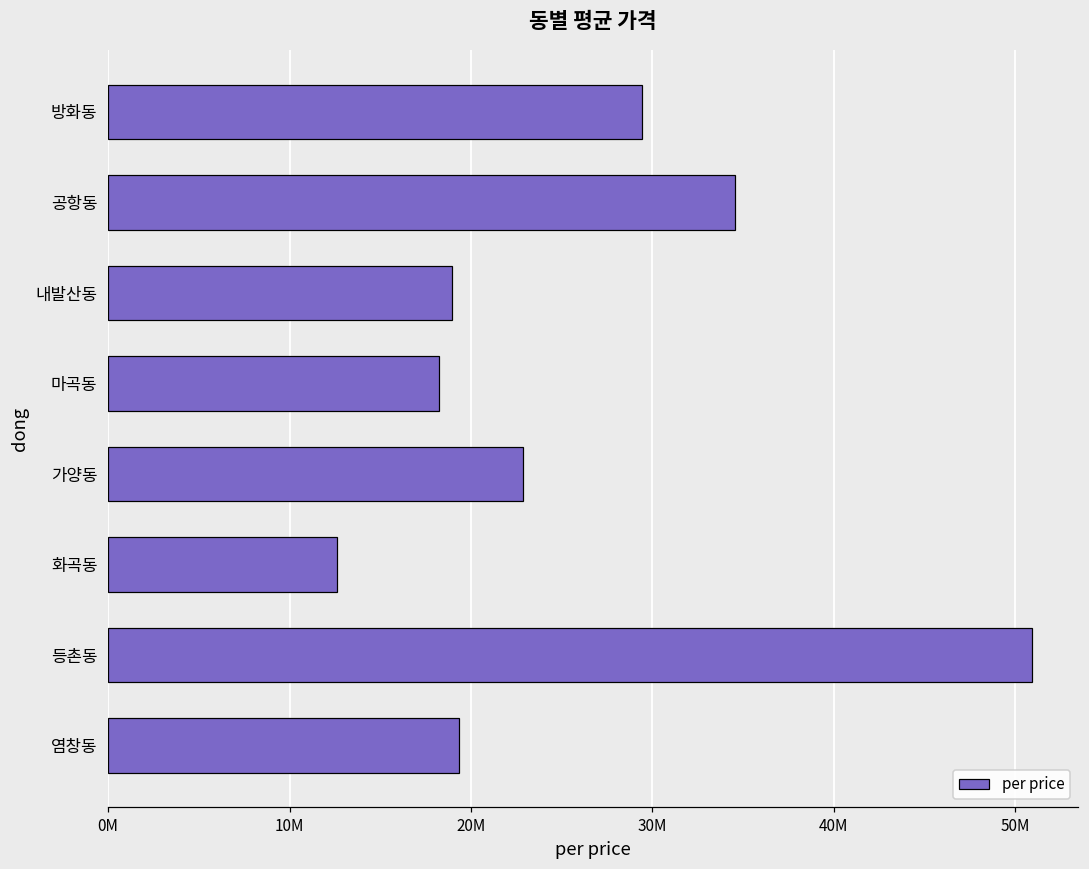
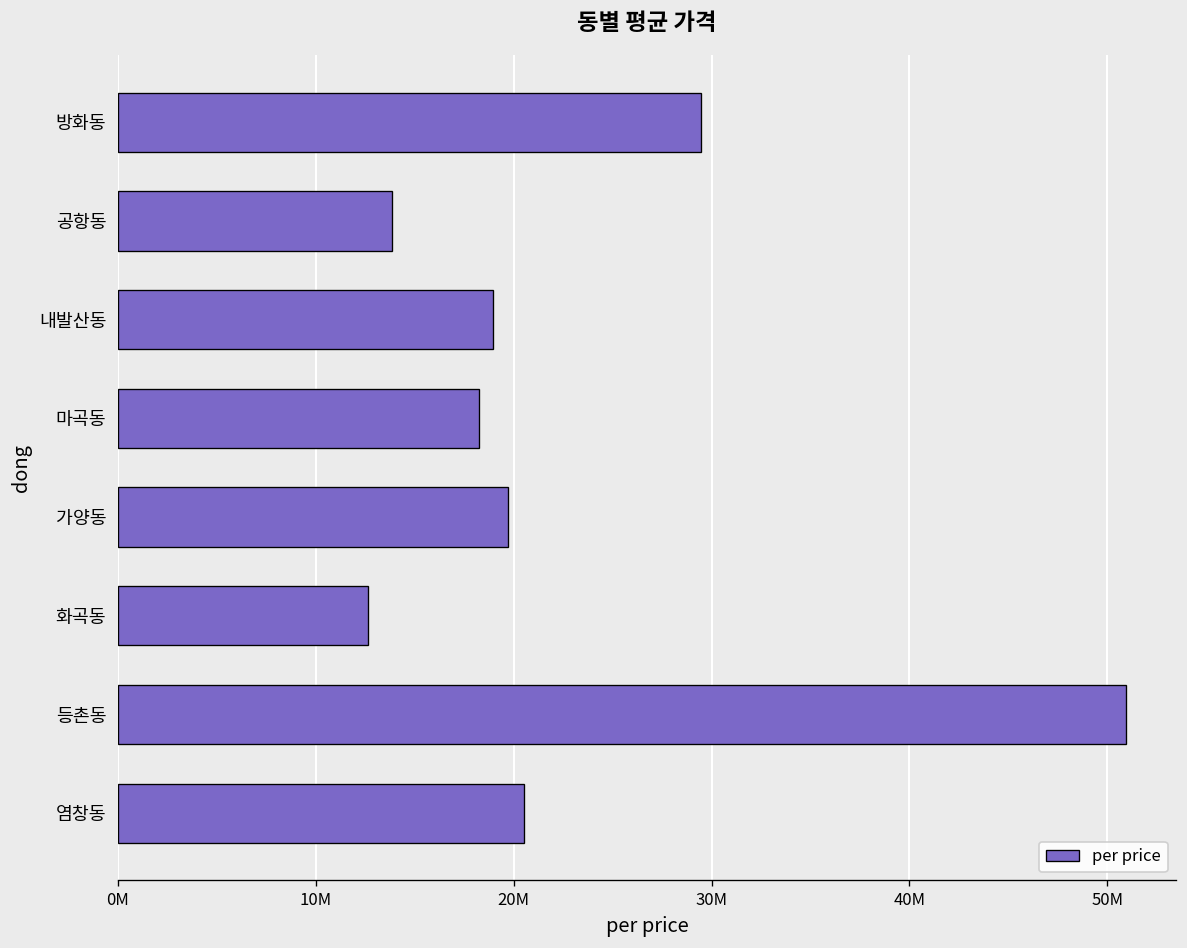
  {
    "방화동": 29400000,
-   "공항동": 34600000,
+   "공항동": 13800000,
    "내발산동": 19000000,
    "마곡동": 18200000,
-   "가양동": 22900000,
+   "가양동": 19700000,
    "화곡동": 12600000,
    "등촌동": 50900000,
-   "염창동": 19400000
+   "염창동": 20500000
  }
